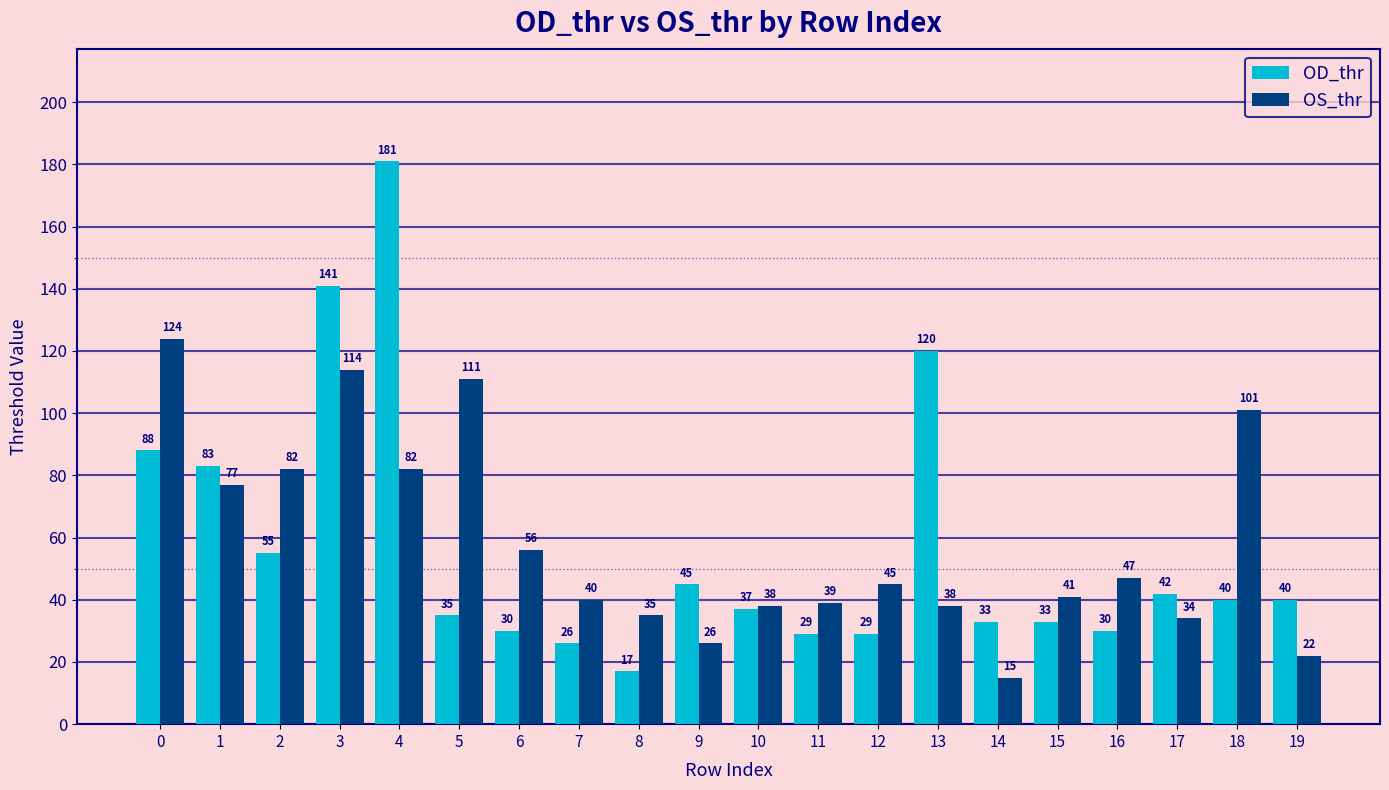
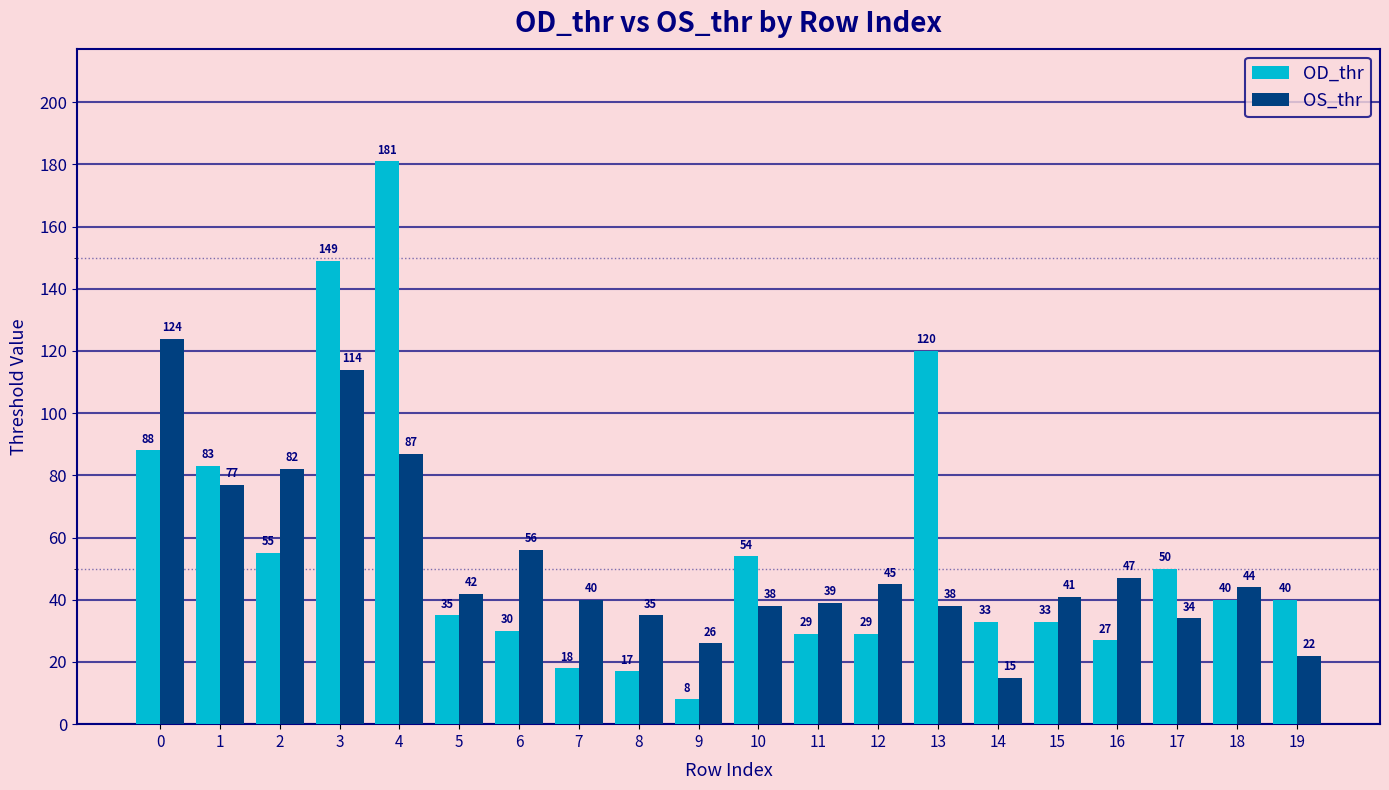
  {
    "OD_thr": {
      "0": 88,
      "1": 83,
      "2": 55,
-     "3": 141,
+     "3": 149,
      "4": 181,
      "5": 35,
      "6": 30,
-     "7": 26,
+     "7": 18,
      "8": 17,
-     "9": 45,
-     "10": 37,
+     "9": 8,
+     "10": 54,
      "11": 29,
      "12": 29,
      "13": 120,
      "14": 33,
      "15": 33,
-     "16": 30,
-     "17": 42,
+     "16": 27,
+     "17": 50,
      "18": 40,
      "19": 40
    },
    "OS_thr": {
      "0": 124,
      "1": 77,
      "2": 82,
      "3": 114,
-     "4": 82,
-     "5": 111,
+     "4": 87,
+     "5": 42,
      "6": 56,
      "7": 40,
      "8": 35,
      "9": 26,
      "10": 38,
      "11": 39,
      "12": 45,
      "13": 38,
      "14": 15,
      "15": 41,
      "16": 47,
      "17": 34,
-     "18": 101,
+     "18": 44,
      "19": 22
    }
  }
